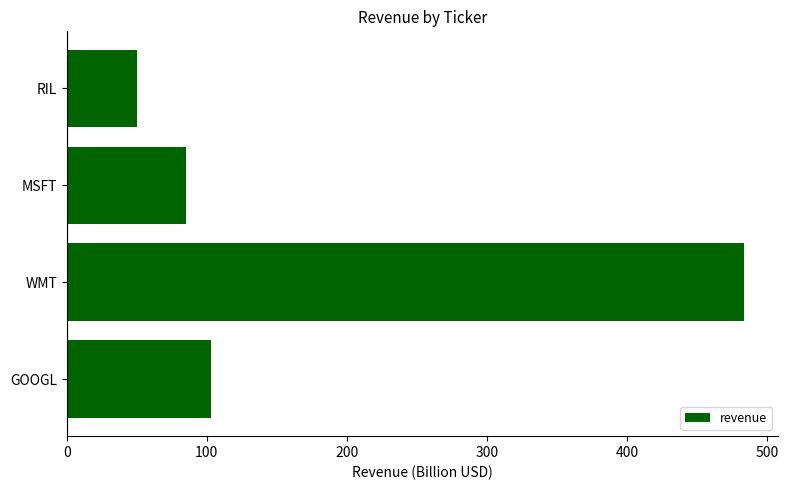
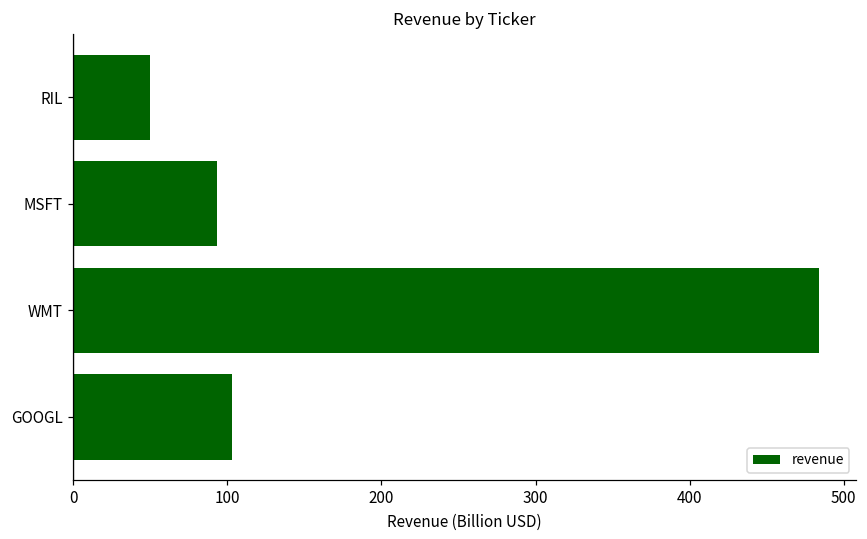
  {
    "RIL": 50,
-   "MSFT": 85,
+   "MSFT": 93,
    "WMT": 484,
    "GOOGL": 103
  }
